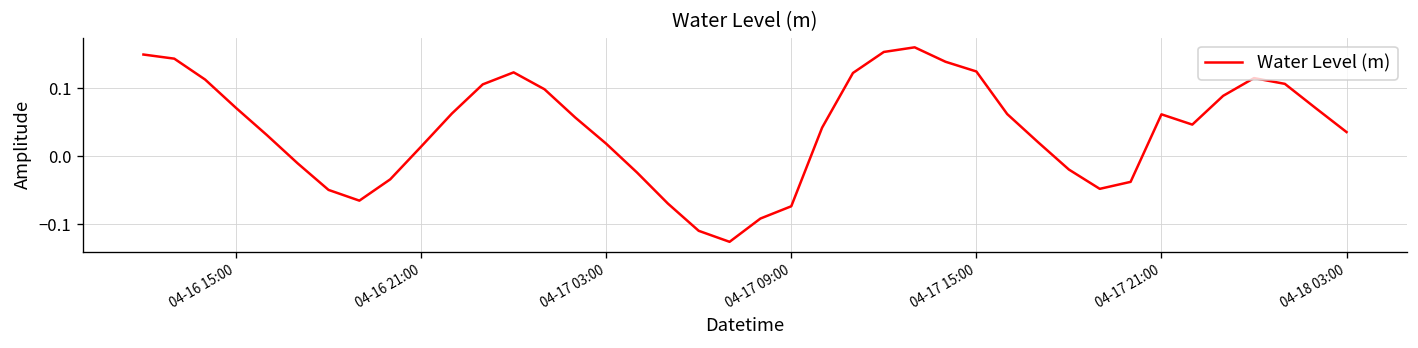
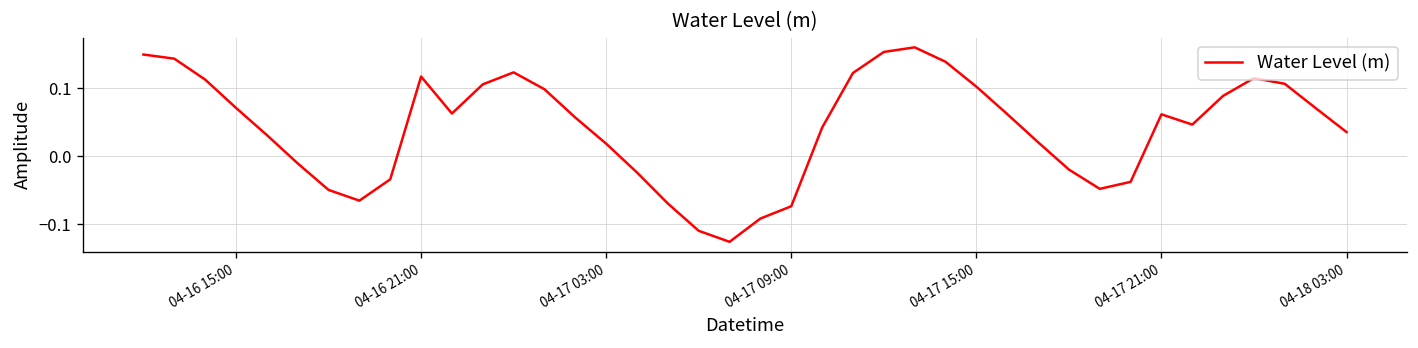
  {
    "04-16 15:00": 0.07,
-   "04-16 21:00": 0.01,
+   "04-16 21:00": 0.12,
    "04-17 03:00": 0.02,
    "04-17 09:00": -0.07,
-   "04-17 15:00": 0.12,
+   "04-17 15:00": 0.10,
    "04-17 21:00": 0.06,
    "04-18 03:00": 0.04
  }
